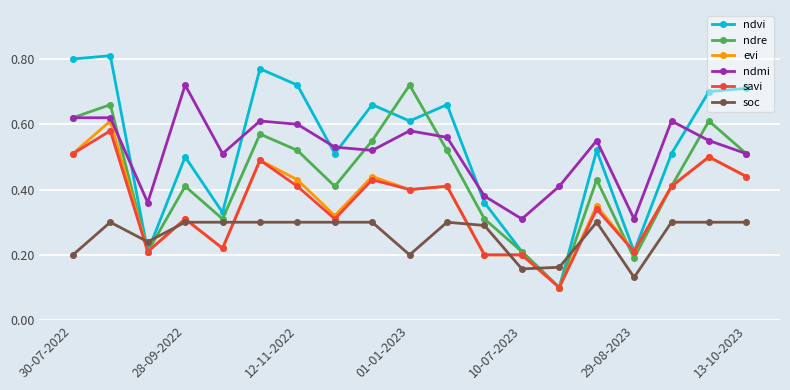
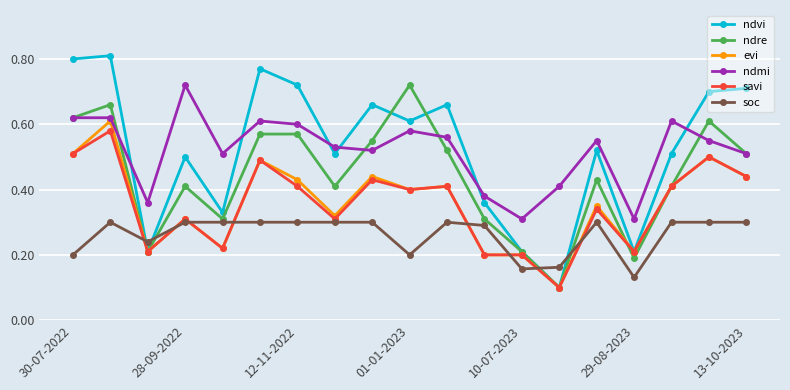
  {
    "ndvi": {
      "30-07-2022": 0.80,
      "28-09-2022": 0.50,
      "12-11-2022": 0.72,
      "01-01-2023": 0.61
    },
    "ndre": {
      "28-09-2022": 0.41,
-     "12-11-2022": 0.52,
+     "12-11-2022": 0.57,
      "01-01-2023": 0.72,
      "29-08-2023": 0.19
    },
    "evi": {
      "12-11-2022": 0.43
    },
    "ndmi": {
      "28-09-2022": 0.72,
      "12-11-2022": 0.60,
      "01-01-2023": 0.58,
      "10-07-2023": 0.31,
      "29-08-2023": 0.31
    },
    "savi": {
      "12-11-2022": 0.41
    },
    "soc": {
      "30-07-2022": 0.20,
      "28-09-2022": 0.30,
      "12-11-2022": 0.30,
      "01-01-2023": 0.20,
      "10-07-2023": 0.16,
      "29-08-2023": 0.13,
      "13-10-2023": 0.30
    }
  }
